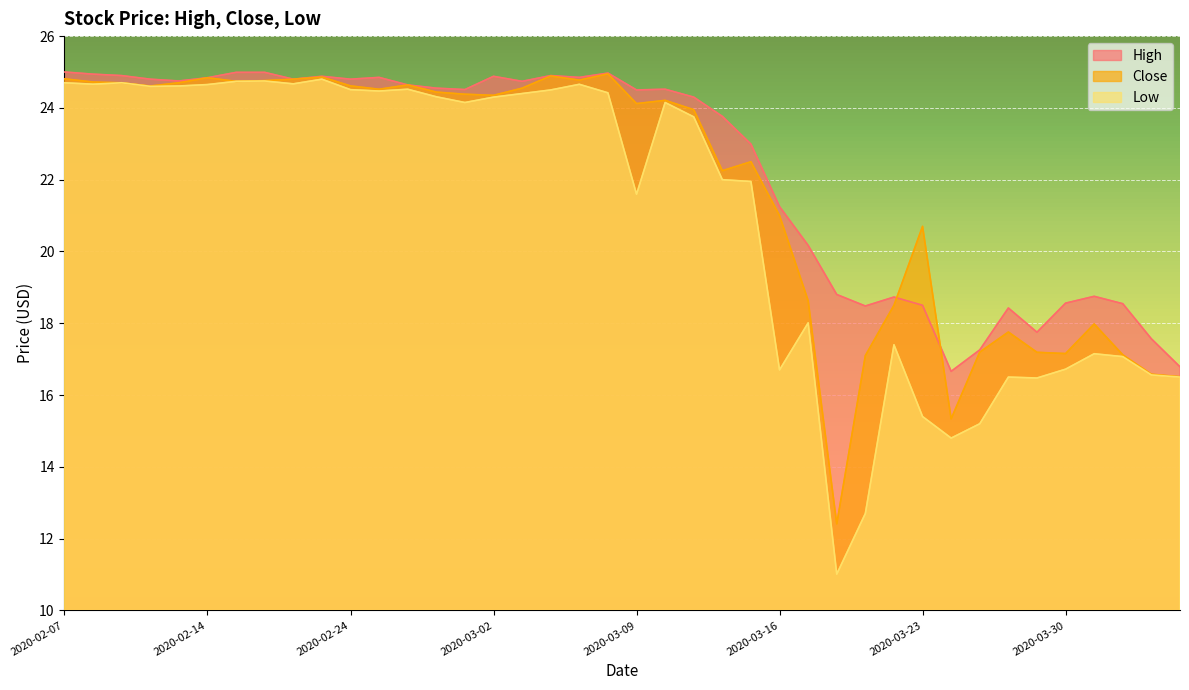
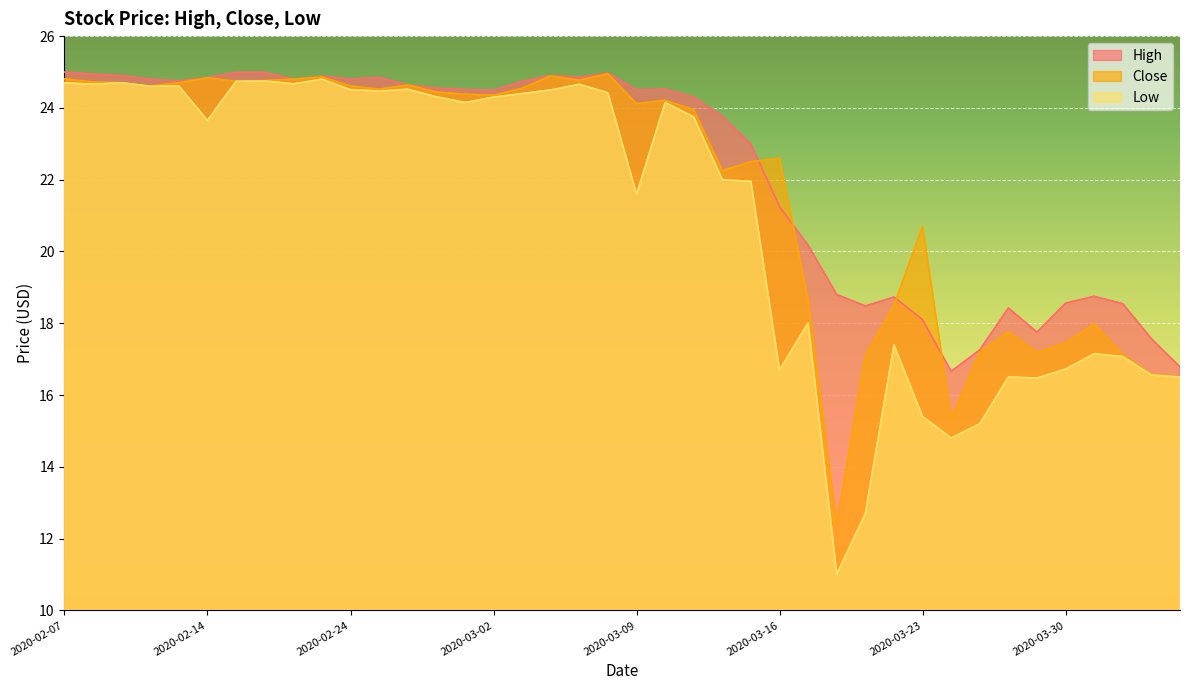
  {
    "High": {
      "2020-02-07": 25.0,
      "2020-02-24": 24.8,
-     "2020-03-02": 24.9,
+     "2020-03-02": 24.5,
      "2020-03-09": 24.5,
      "2020-03-16": 21.2,
-     "2020-03-23": 18.5,
+     "2020-03-23": 18.1,
      "2020-03-30": 18.6
    },
    "Close": {
      "2020-02-07": 24.8,
      "2020-02-24": 24.6,
      "2020-03-09": 24.1,
-     "2020-03-16": 21.0,
+     "2020-03-16": 22.6,
      "2020-03-23": 20.7,
-     "2020-03-30": 17.2
+     "2020-03-30": 17.4
    },
    "Low": {
      "2020-02-07": 24.7,
-     "2020-02-14": 24.7,
+     "2020-02-14": 23.7,
      "2020-02-24": 24.5,
      "2020-03-09": 21.6,
      "2020-03-16": 16.7,
      "2020-03-23": 15.4,
      "2020-03-30": 16.7
    }
  }
